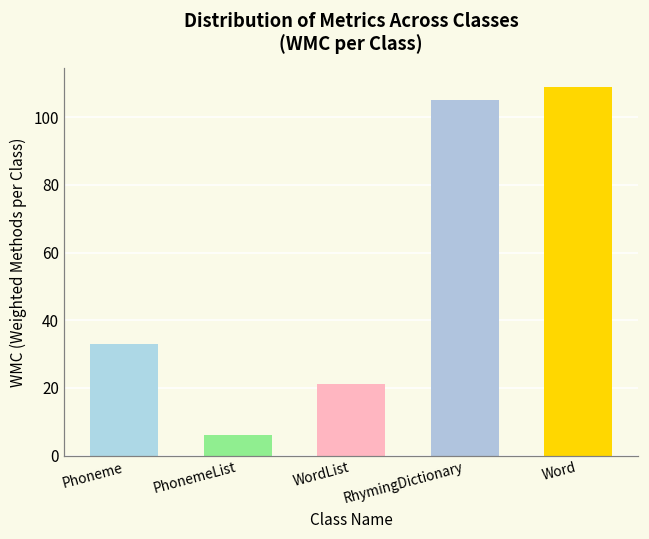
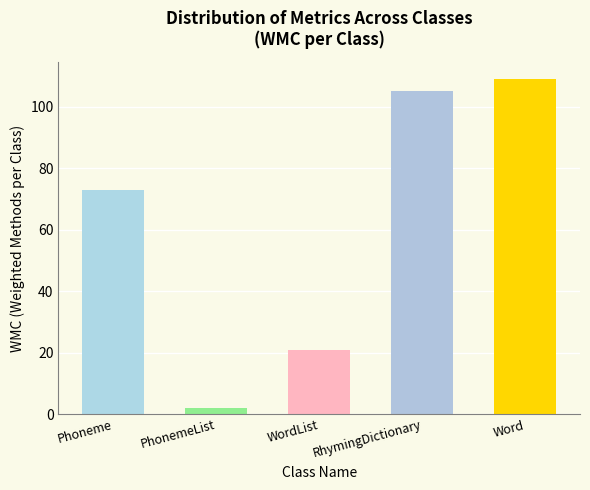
  {
-   "Phoneme": 33,
-   "PhonemeList": 6,
+   "Phoneme": 73,
+   "PhonemeList": 2,
    "WordList": 21,
    "RhymingDictionary": 105,
    "Word": 109
  }
